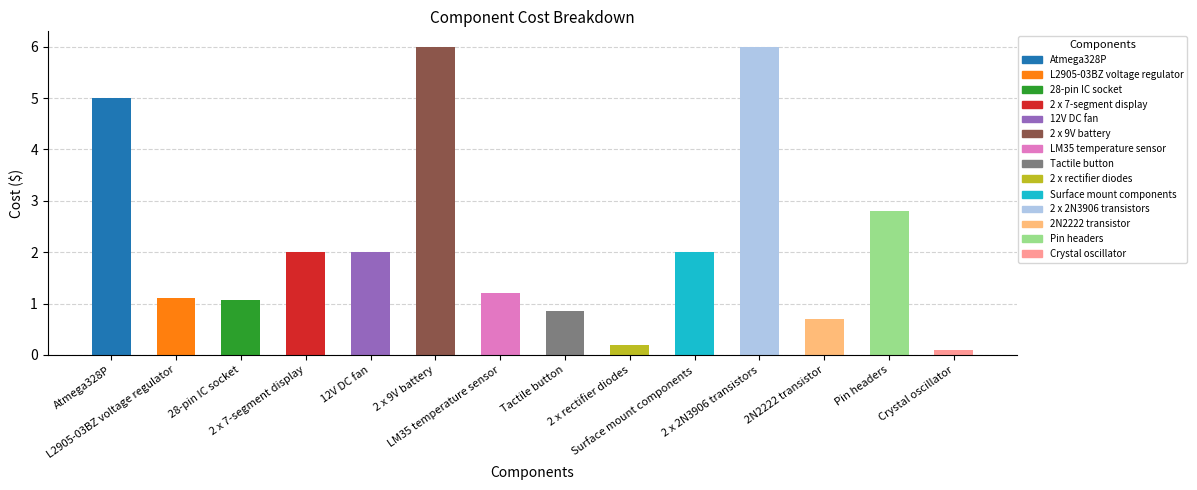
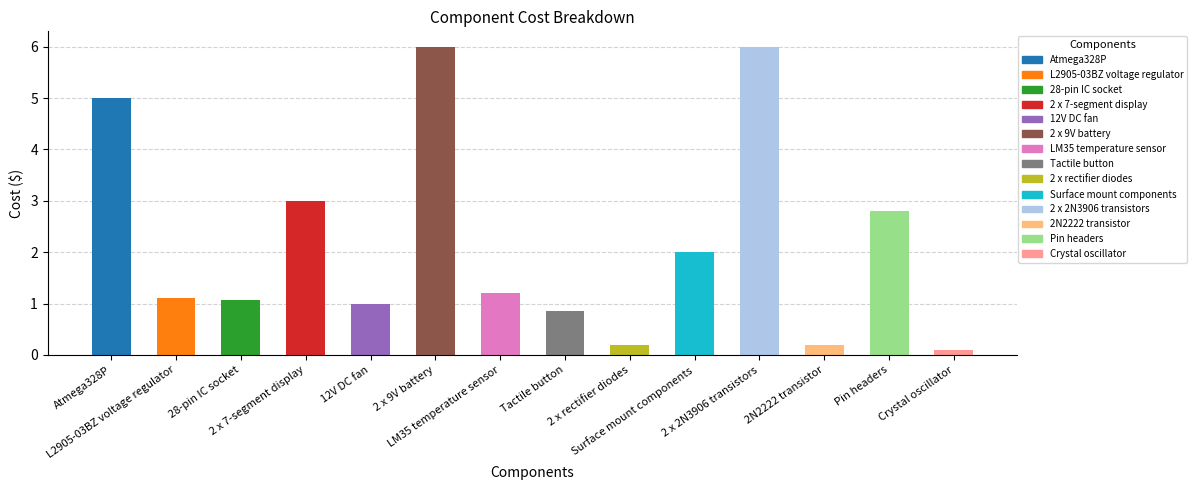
  {
    "Atmega328P": 5.0,
    "L2905-03BZ voltage regulator": 1.1,
    "28-pin IC socket": 1.1,
-   "2 x 7-segment display": 2,
-   "12V DC fan": 2,
+   "2 x 7-segment display": 3,
+   "12V DC fan": 1,
    "2 x 9V battery": 6.0,
    "LM35 temperature sensor": 1.2,
    "Tactile button": 0.9,
    "2 x rectifier diodes": 0.2,
    "Surface mount components": 2.0,
    "2 x 2N3906 transistors": 6.0,
-   "2N2222 transistor": 0.7,
+   "2N2222 transistor": 0.2,
    "Pin headers": 2.8,
    "Crystal oscillator": 0.1
  }
